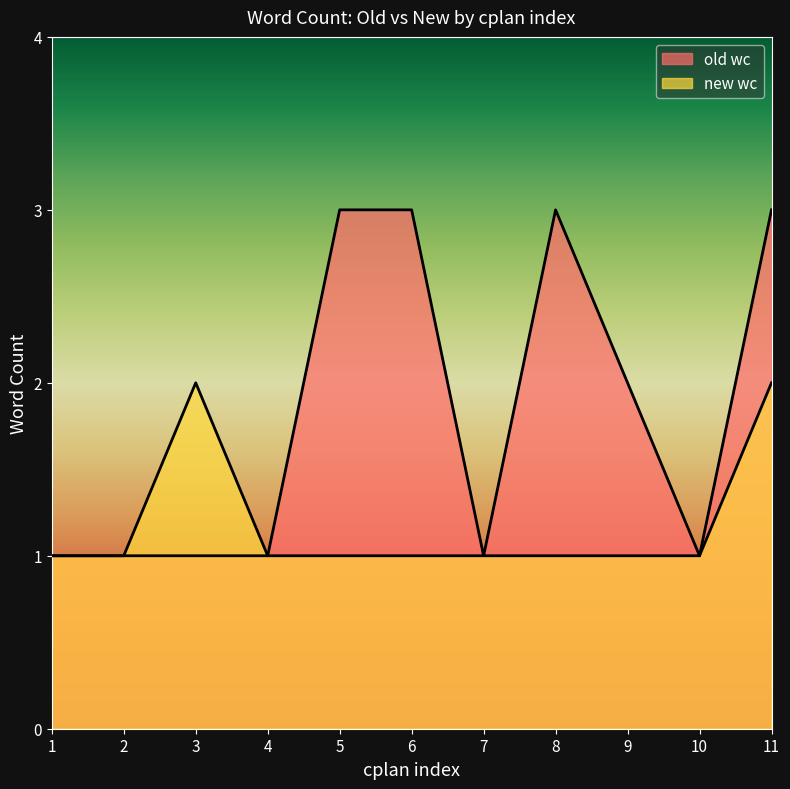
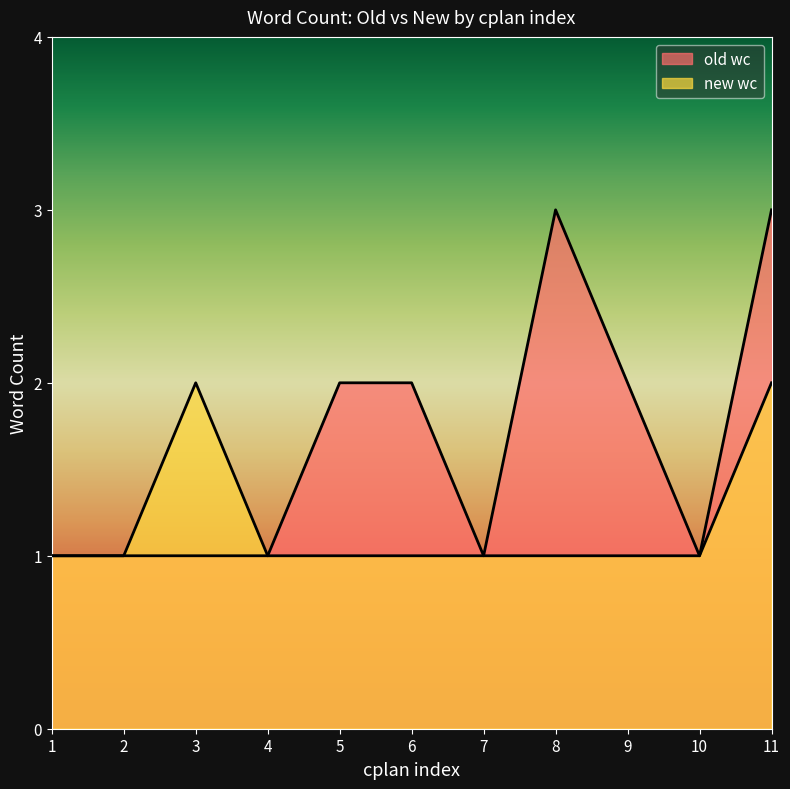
  {
    "old wc": {
      "3": 1,
-     "5": 3,
-     "6": 3,
+     "5": 2,
+     "6": 2,
      "8": 3,
      "9": 2,
      "11": 3
    },
    "new wc": {
      "3": 2,
      "5": 1,
      "6": 1,
      "8": 1,
      "9": 1,
      "11": 2
    }
  }
